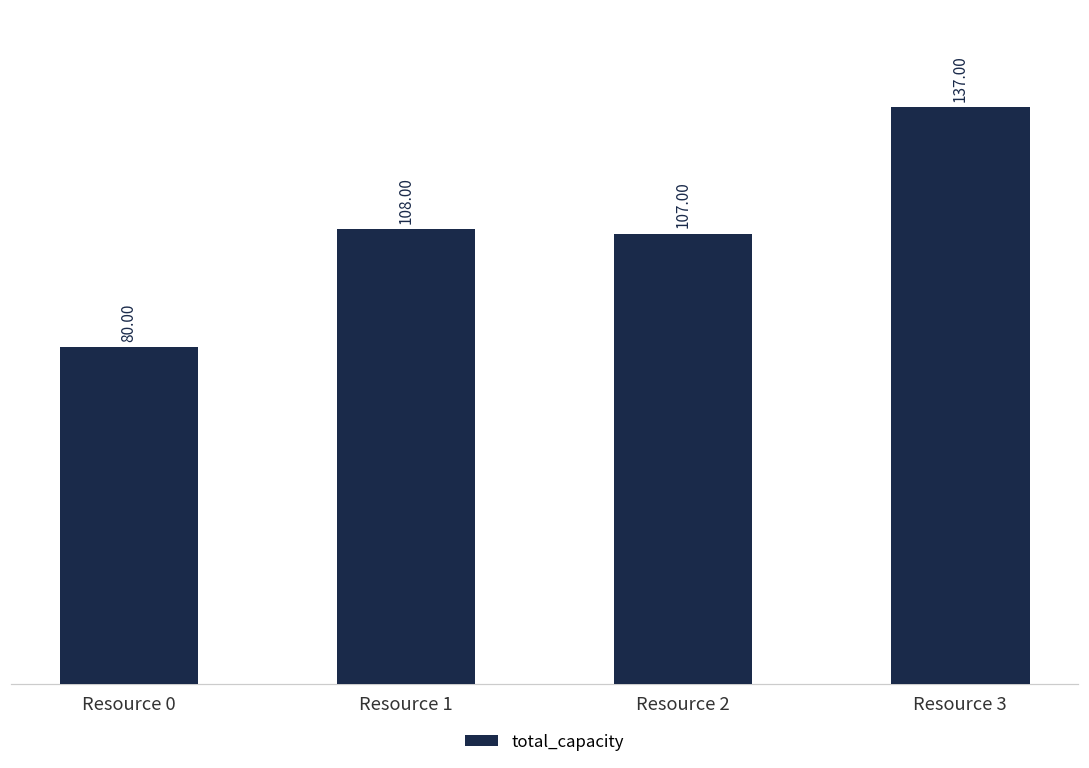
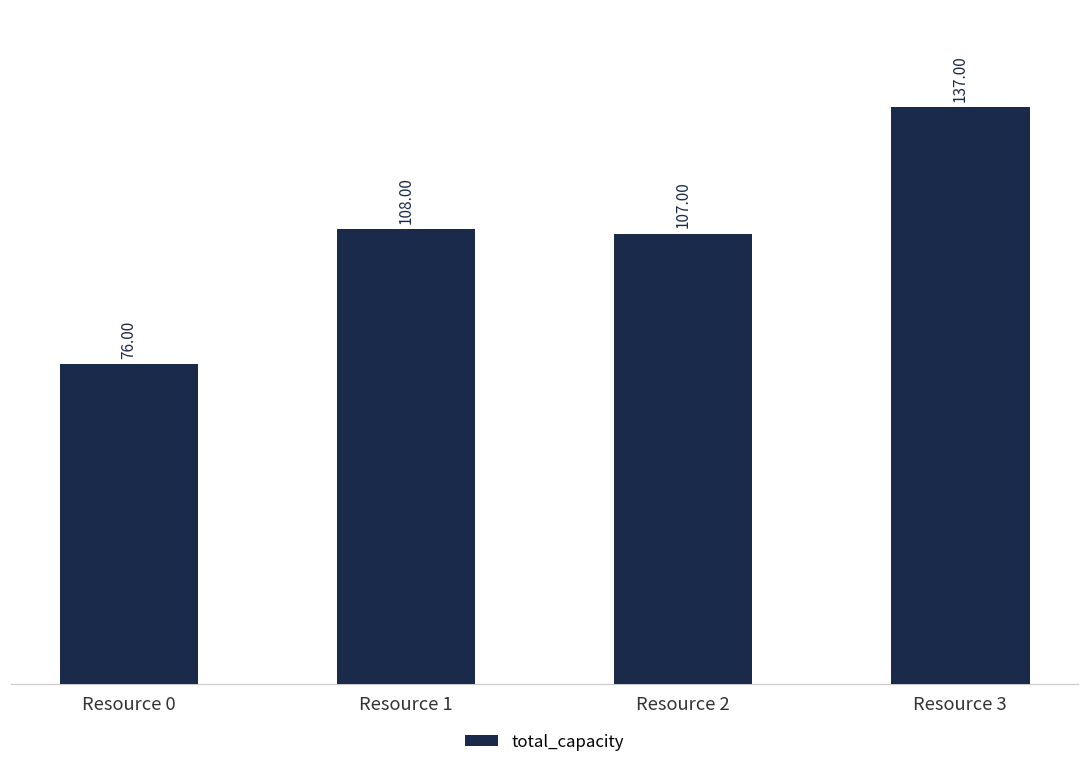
  {
-   "Resource 0": 80.00,
+   "Resource 0": 76.00,
    "Resource 1": 108.00,
    "Resource 2": 107.00,
    "Resource 3": 137.00
  }
